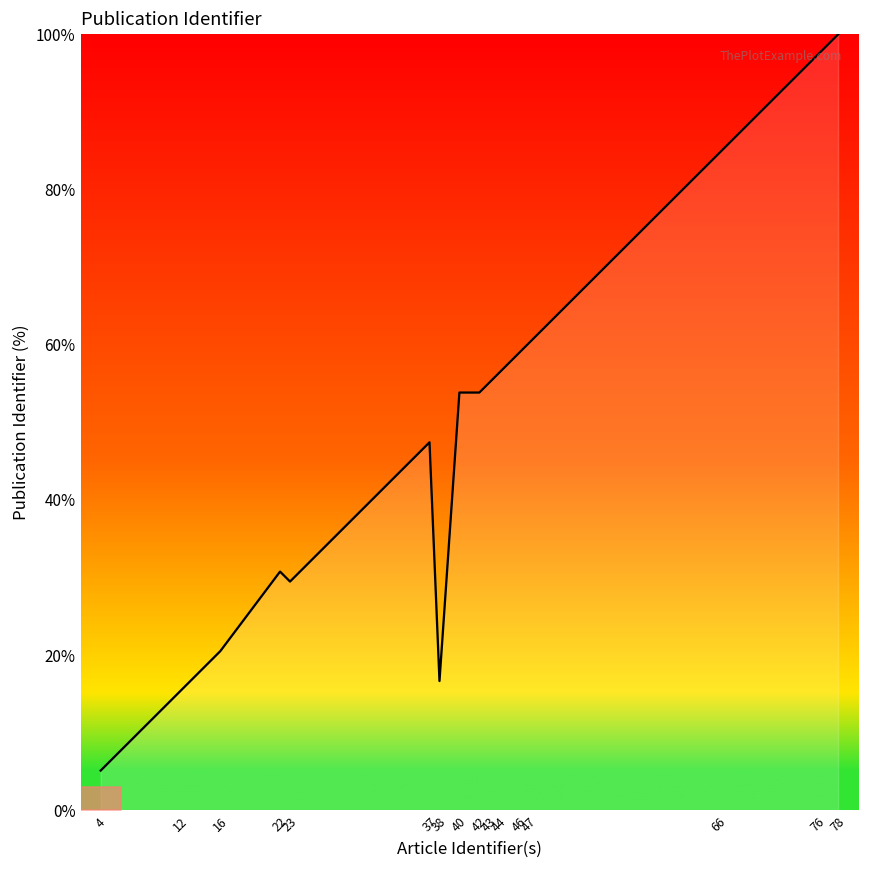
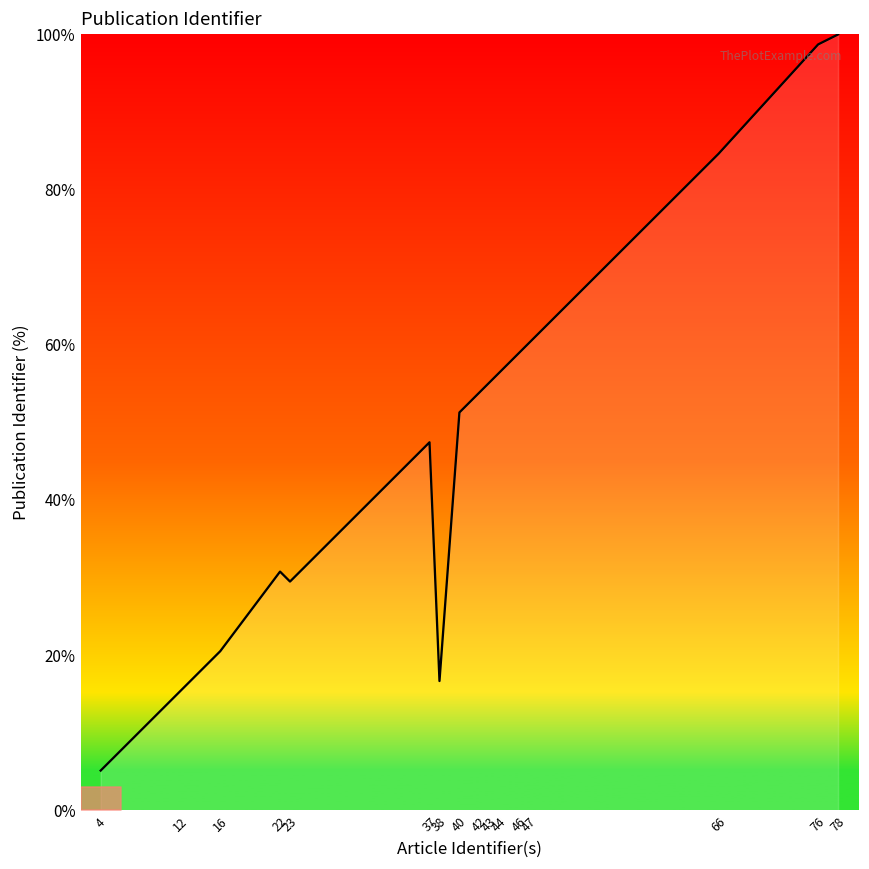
  {
    "4": "5%",
    "12": "15%",
    "16": "21%",
    "22": "31%",
    "23": "29%",
    "37": "47%",
    "38": "17%",
-   "40": "54%",
+   "40": "51%",
    "42": "54%",
    "43": "55%",
    "44": "56%",
    "46": "59%",
    "47": "60%",
    "66": "85%",
-   "76": "97%",
+   "76": "99%",
    "78": "100%"
  }
